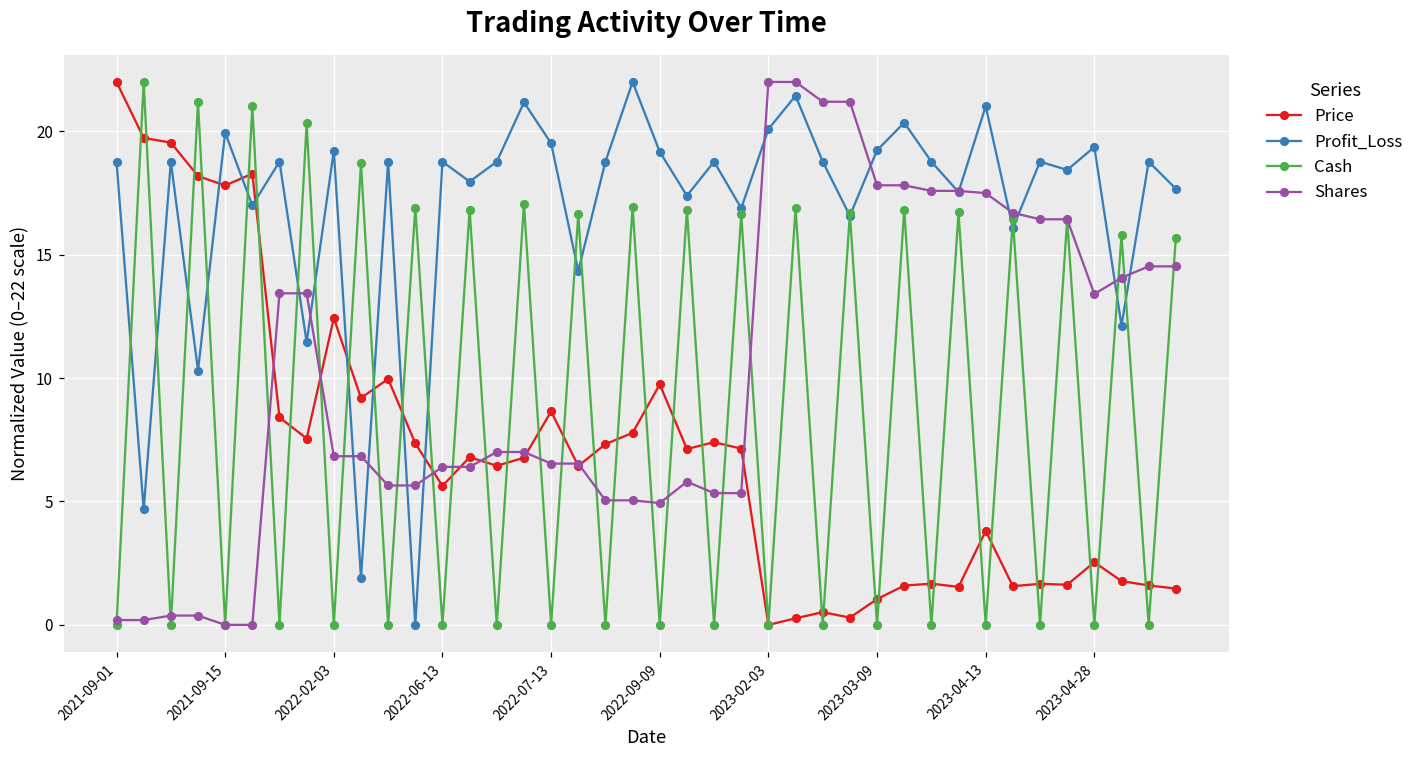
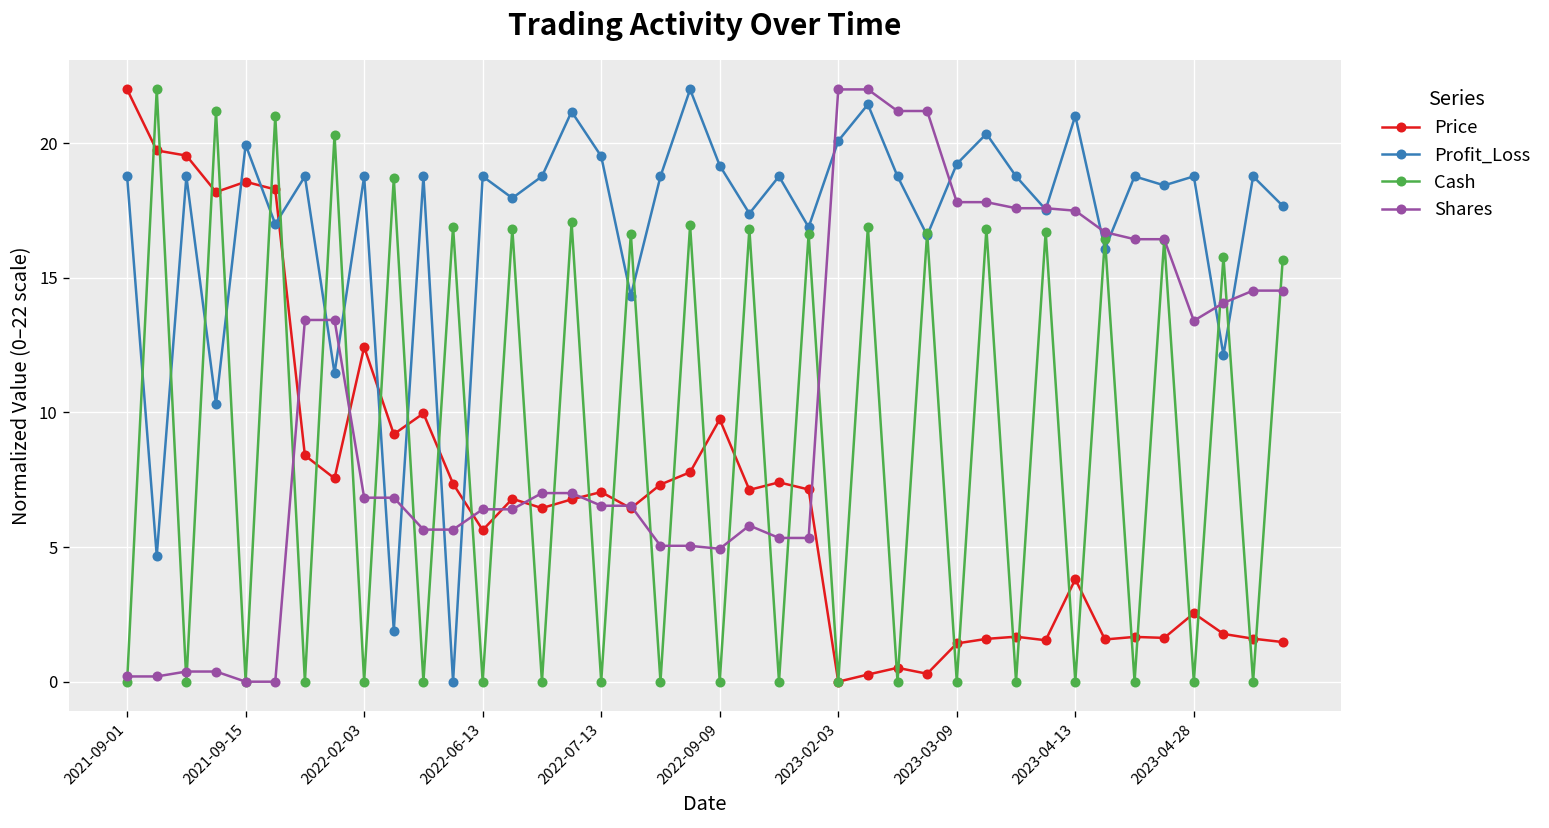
  {
    "Price": {
      "2021-09-01": 22.0,
-     "2021-09-15": 17.8,
+     "2021-09-15": 18.6,
      "2022-02-03": 12.4,
      "2022-06-13": 5.6,
-     "2022-07-13": 8.6,
+     "2022-07-13": 7.0,
      "2022-09-09": 9.7,
-     "2023-03-09": 1.0,
+     "2023-03-09": 1.4,
      "2023-04-13": 3.8,
      "2023-04-28": 2.5
    },
    "Profit_Loss": {
      "2021-09-01": 18.8,
      "2021-09-15": 19.9,
-     "2022-02-03": 19.2,
+     "2022-02-03": 18.8,
      "2022-06-13": 18.8,
      "2022-07-13": 19.5,
      "2022-09-09": 19.2,
      "2023-02-03": 20.1,
      "2023-03-09": 19.2,
      "2023-04-13": 21.0,
-     "2023-04-28": 19.4
+     "2023-04-28": 18.8
    },
    "Cash": {
      "2021-09-01": 0.0,
      "2022-02-03": 0.0,
      "2022-06-13": 0.0,
      "2022-07-13": 0.0,
      "2022-09-09": 0.0,
      "2023-03-09": 0.0,
      "2023-04-13": 0.0,
      "2023-04-28": 0.0
    },
    "Shares": {
      "2021-09-01": 0.2,
      "2022-02-03": 6.8,
      "2022-06-13": 6.4,
      "2022-07-13": 6.5,
      "2022-09-09": 4.9,
      "2023-02-03": 22.0,
      "2023-03-09": 17.8,
      "2023-04-13": 17.5,
      "2023-04-28": 13.4
    }
  }
